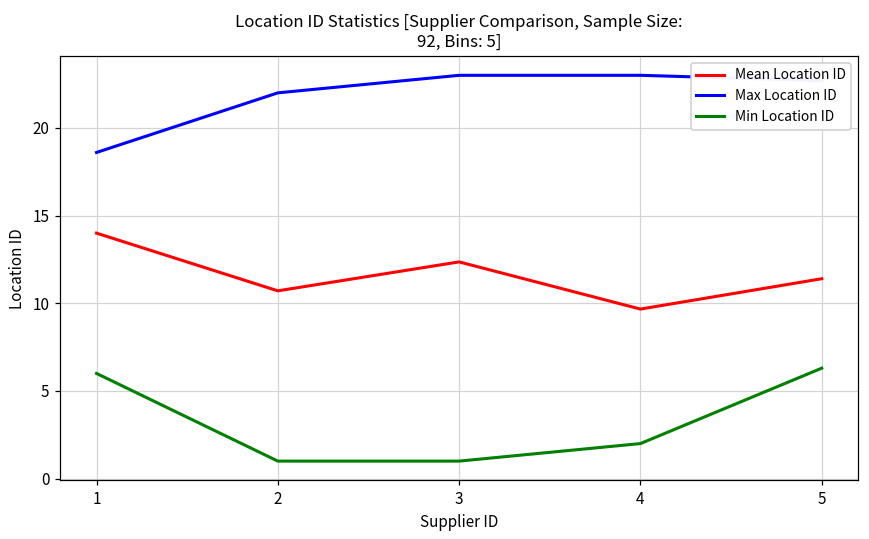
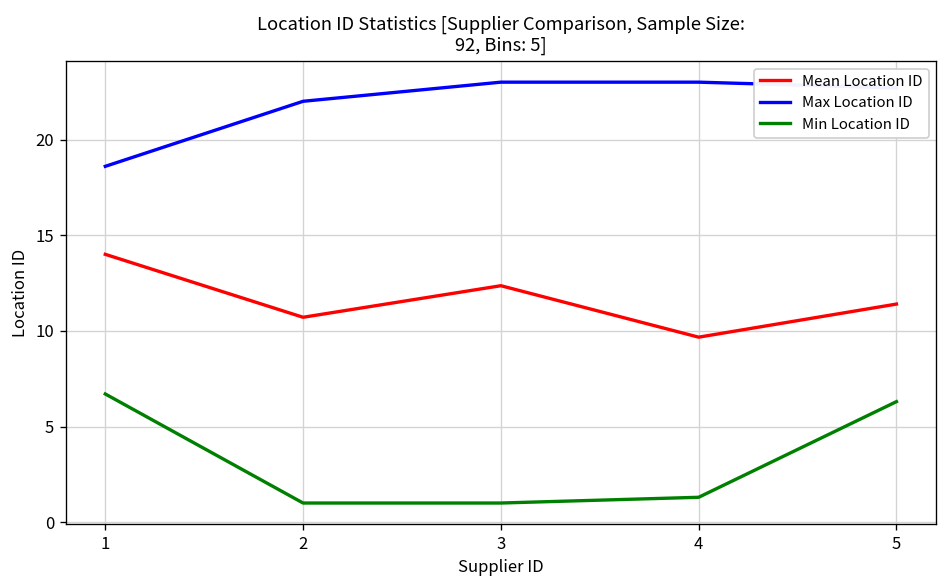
  {
    "Mean Location ID": {
      "1": 14.0,
      "2": 10.7,
      "3": 12.4,
      "4": 9.7,
      "5": 11.4
    },
    "Max Location ID": {
      "1": 18.6,
      "2": 22.0,
      "3": 23.0,
      "4": 23.0
    },
    "Min Location ID": {
-     "1": 6.0,
+     "1": 6.7,
      "2": 1.0,
      "3": 1.0,
-     "4": 2.0,
+     "4": 1.3,
      "5": 6.3
    }
  }
